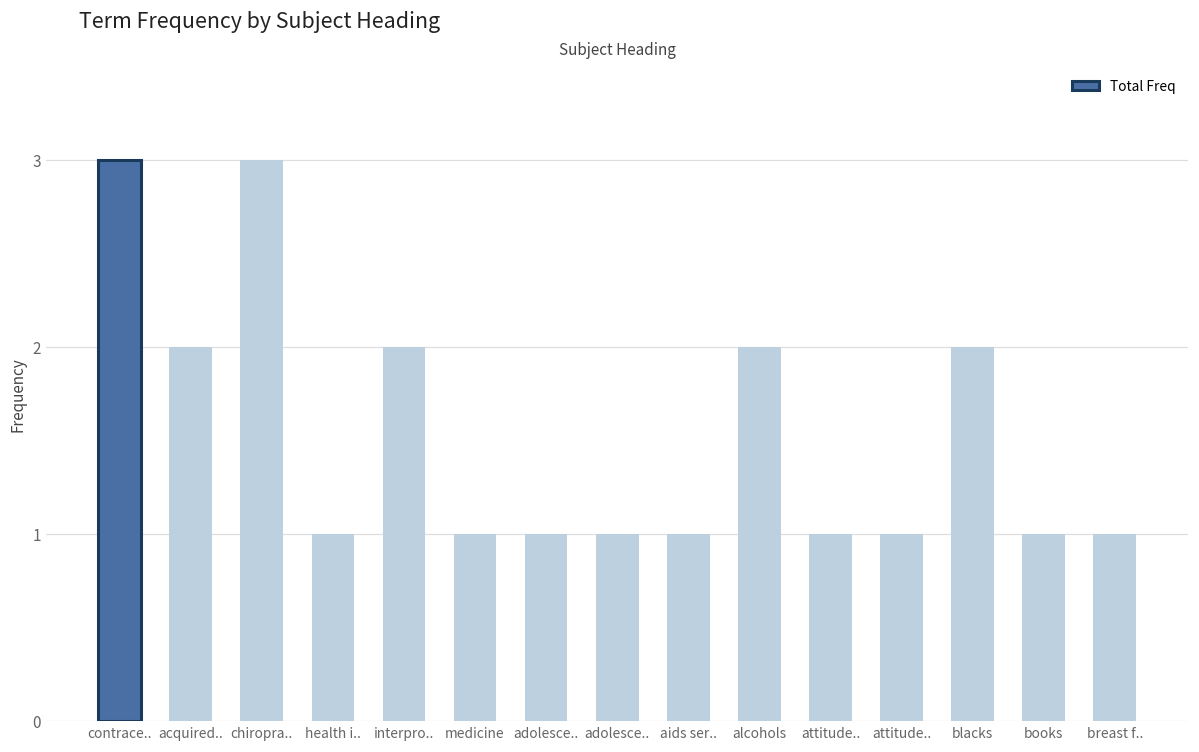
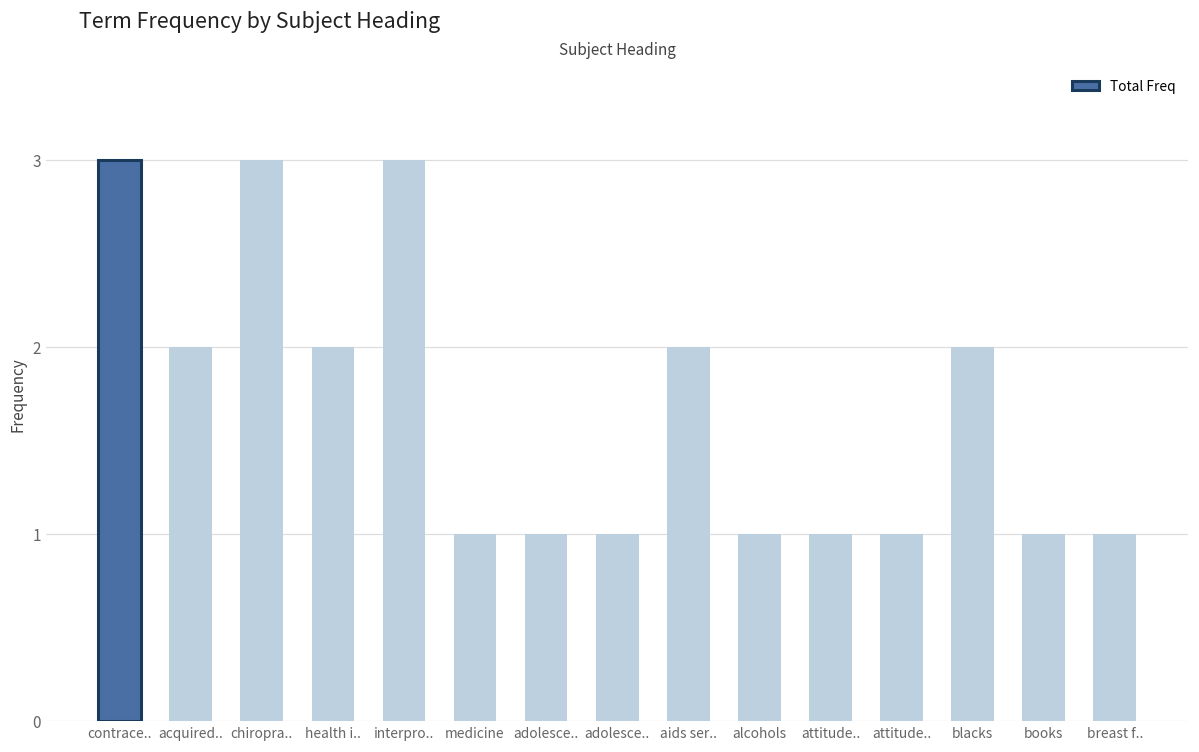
  {
    "contrace..": 3,
    "acquired..": 2,
    "chiropra..": 3,
-   "health i..": 1,
-   "interpro..": 2,
+   "health i..": 2,
+   "interpro..": 3,
    "medicine": 1,
-   "aids ser..": 1,
-   "alcohols": 2,
+   "aids ser..": 2,
+   "alcohols": 1,
    "blacks": 2,
    "books": 1,
    "breast f..": 1
  }
